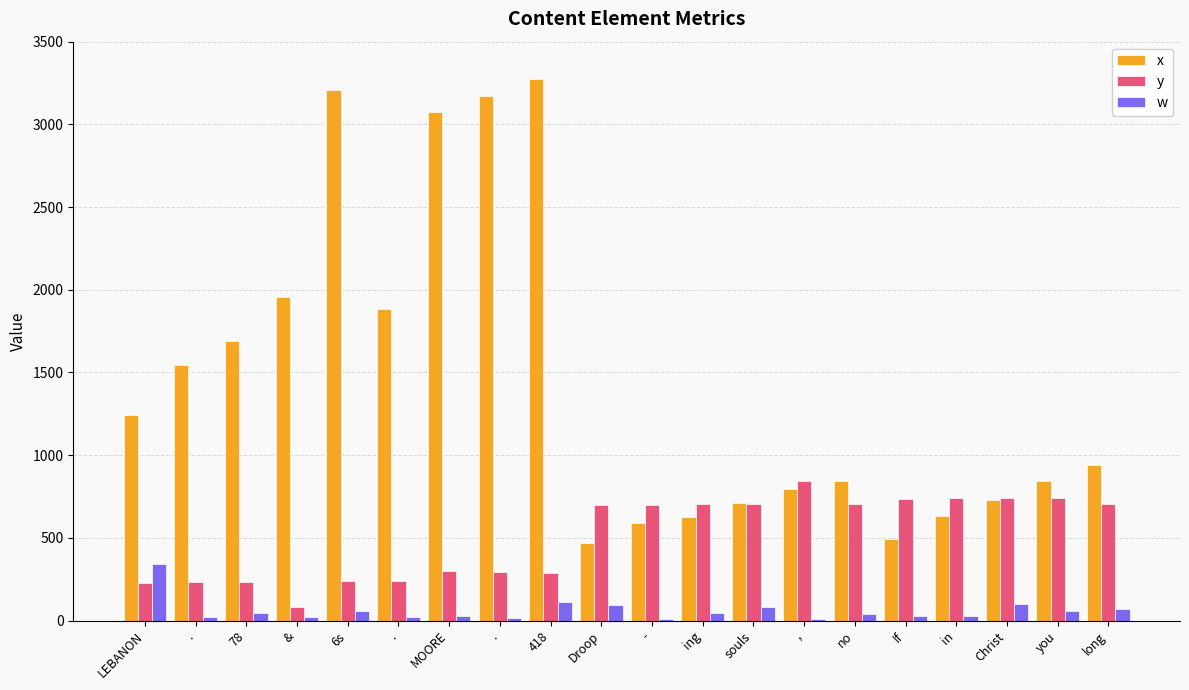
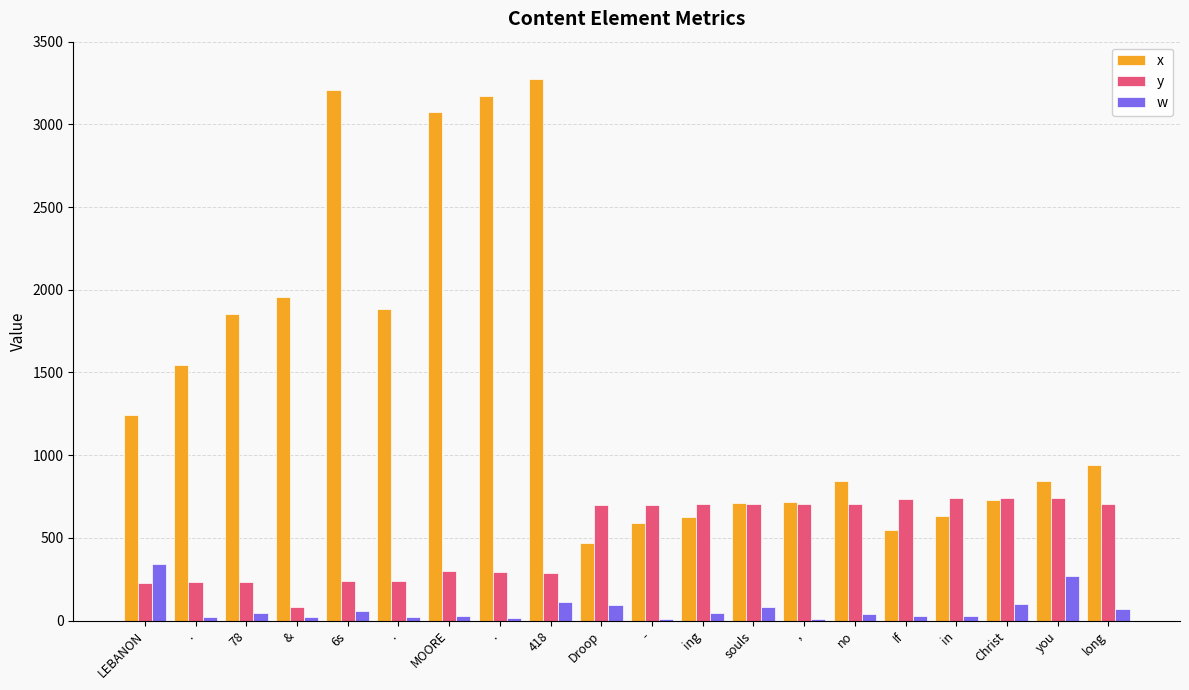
  {
    "x": {
      "LEBANON": 1250,
-     "78": 1690,
+     "78": 1850,
      "&": 1960,
      "6s": 3210,
      "MOORE": 3070,
      "418": 3280,
      "Droop": 470,
      "-": 590,
      "ing": 630,
      "souls": 710,
-     ",": 800,
+     ",": 720,
      "no": 850,
-     "If": 490,
+     "If": 550,
      "in": 630,
      "Christ": 730,
      "you": 850,
      "long": 940
    },
    "y": {
      "LEBANON": 230,
      "78": 240,
      "&": 80,
      "6s": 240,
      "MOORE": 300,
      "418": 290,
      "Droop": 700,
      "-": 700,
      "ing": 700,
      "souls": 700,
-     ",": 850,
+     ",": 700,
      "no": 710,
      "If": 740,
      "in": 740,
      "Christ": 740,
      "you": 740,
      "long": 710
    },
    "w": {
      "LEBANON": 340,
      "78": 40,
      "&": 20,
      "6s": 60,
      "MOORE": 30,
      "418": 110,
      "Droop": 100,
      "ing": 50,
      "souls": 80,
      "no": 40,
      "If": 30,
      "in": 30,
      "Christ": 100,
-     "you": 60,
+     "you": 270,
      "long": 70
    }
  }
